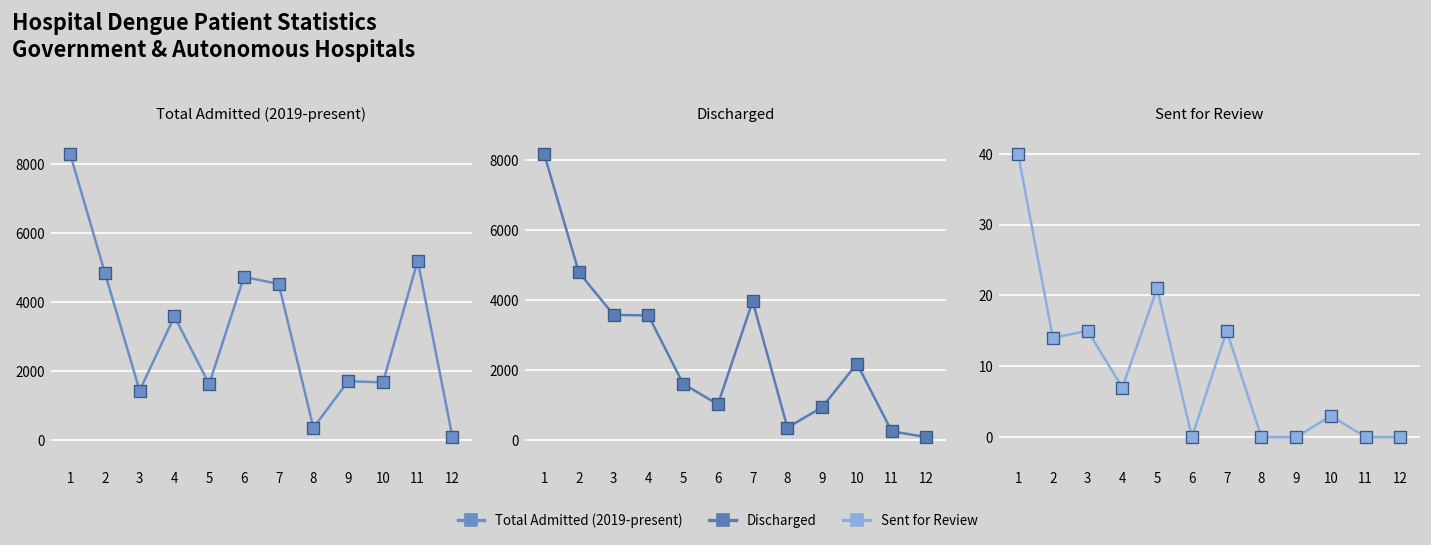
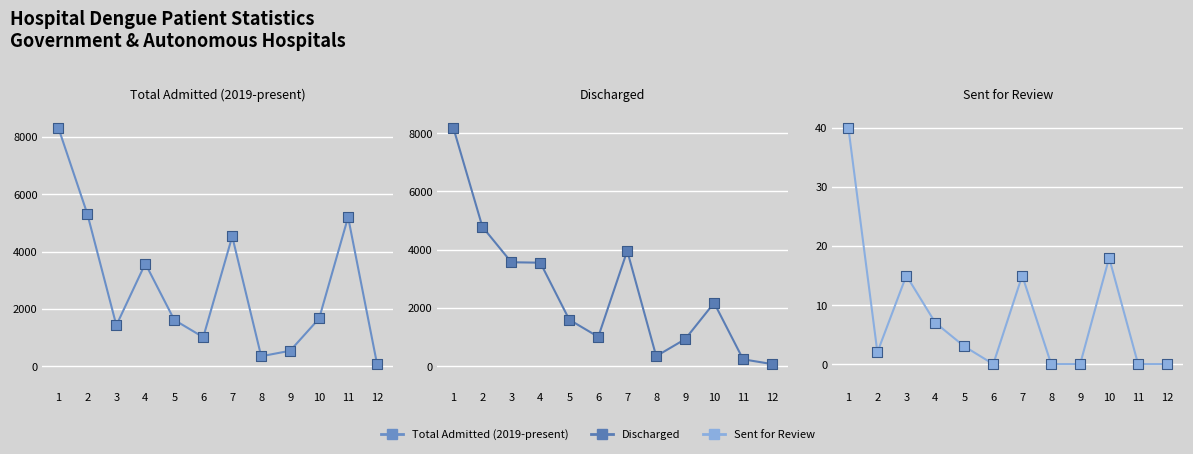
  {
    "Total Admitted (2019-present)": {
      "1": 8300,
-     "2": 4900,
+     "2": 5300,
      "3": 1400,
      "4": 3600,
      "5": 1600,
-     "6": 4700,
+     "6": 1000,
      "7": 4500,
      "8": 300,
-     "9": 1700,
+     "9": 500,
      "10": 1700,
      "11": 5200,
      "12": 100
    },
    "Discharged": {
      "1": 8200,
      "2": 4800,
      "3": 3600,
      "4": 3600,
      "5": 1600,
      "6": 1000,
      "7": 4000,
      "8": 300,
      "9": 900,
      "10": 2200,
      "11": 200,
      "12": 100
    },
    "Sent for Review": {
      "1": 40,
-     "2": 14,
+     "2": 2,
      "3": 15,
      "4": 7,
-     "5": 21,
+     "5": 3,
      "6": 0,
      "7": 15,
      "8": 0,
      "9": 0,
-     "10": 3,
+     "10": 18,
      "11": 0,
      "12": 0
    }
  }
